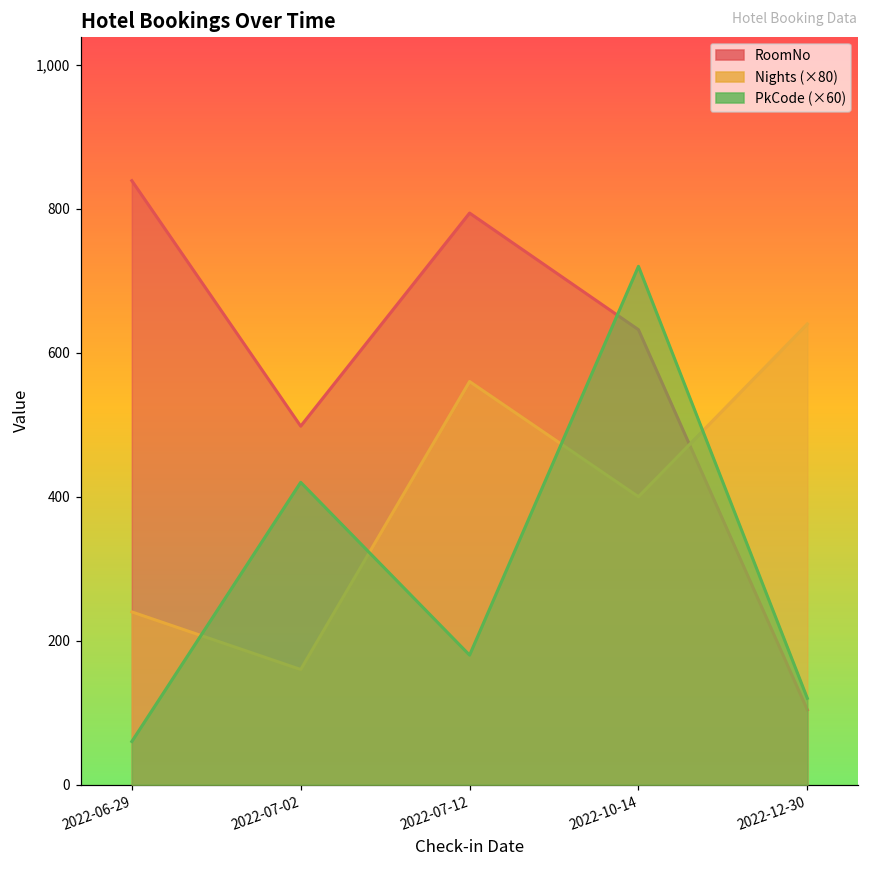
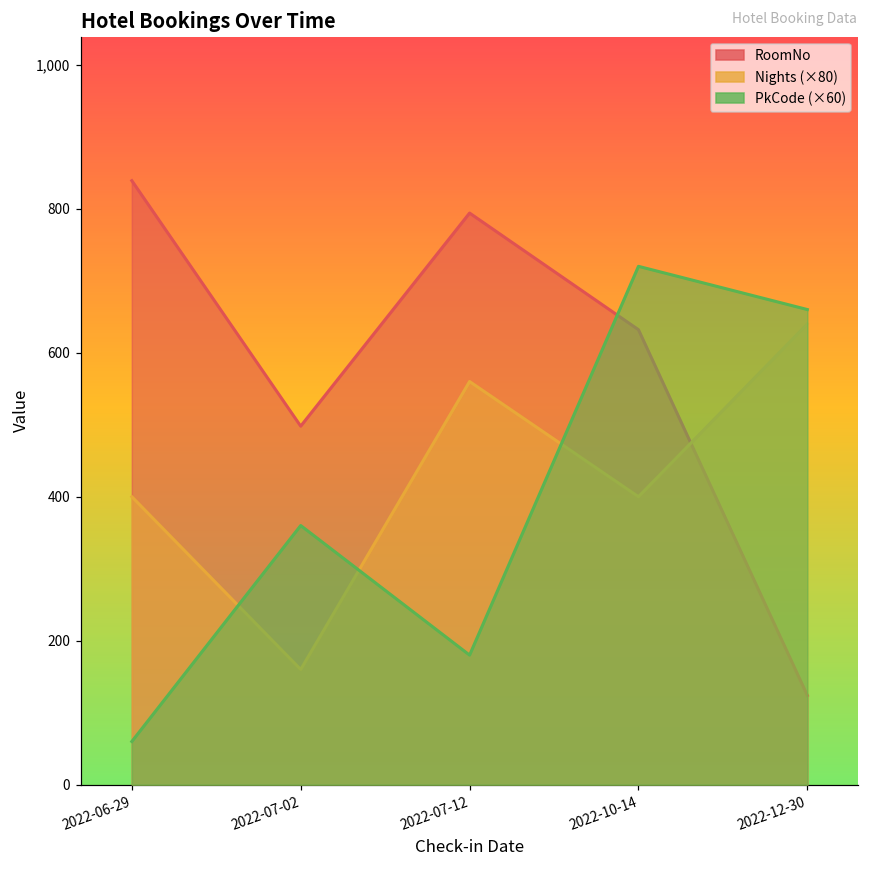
  {
    "RoomNo": {
      "2022-06-29": 840,
      "2022-07-02": 500,
      "2022-07-12": 790,
      "2022-10-14": 630,
-     "2022-12-30": 100
+     "2022-12-30": 120
    },
    "Nights (×80)": {
-     "2022-06-29": 240,
+     "2022-06-29": 400,
      "2022-07-02": 160,
      "2022-07-12": 560,
      "2022-10-14": 400,
      "2022-12-30": 640
    },
    "PkCode (×60)": {
      "2022-06-29": 60,
-     "2022-07-02": 420,
+     "2022-07-02": 360,
      "2022-07-12": 180,
      "2022-10-14": 720,
-     "2022-12-30": 120
+     "2022-12-30": 660
    }
  }
